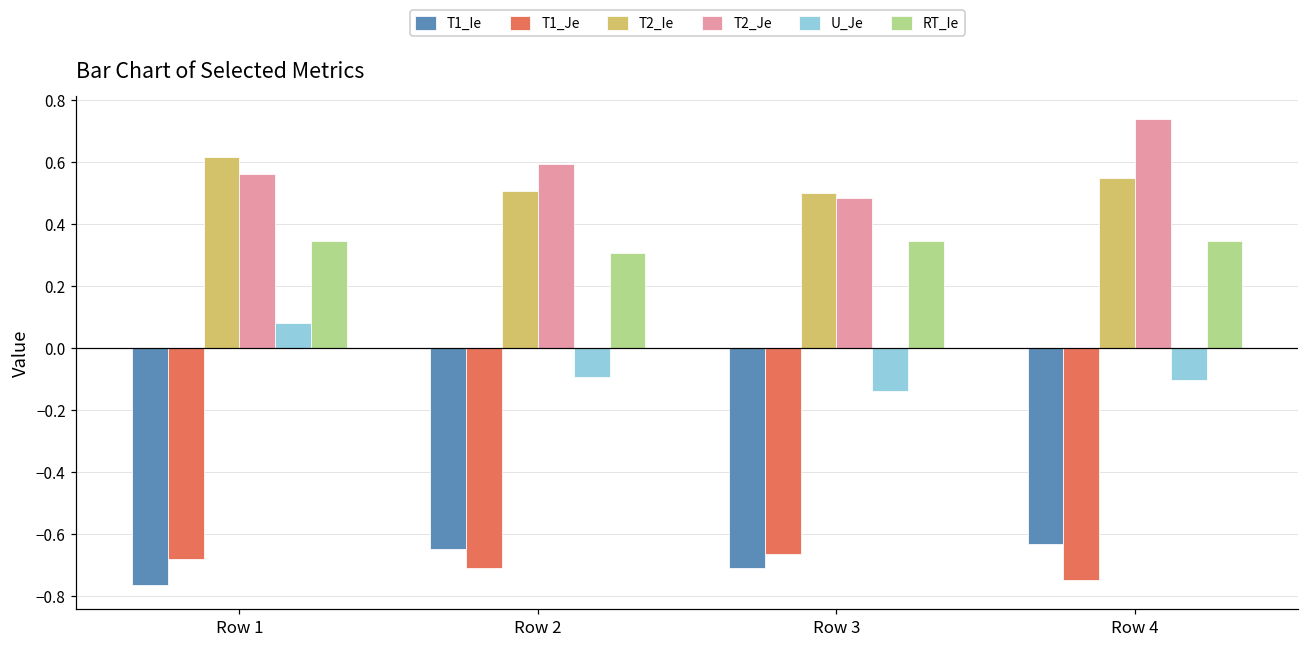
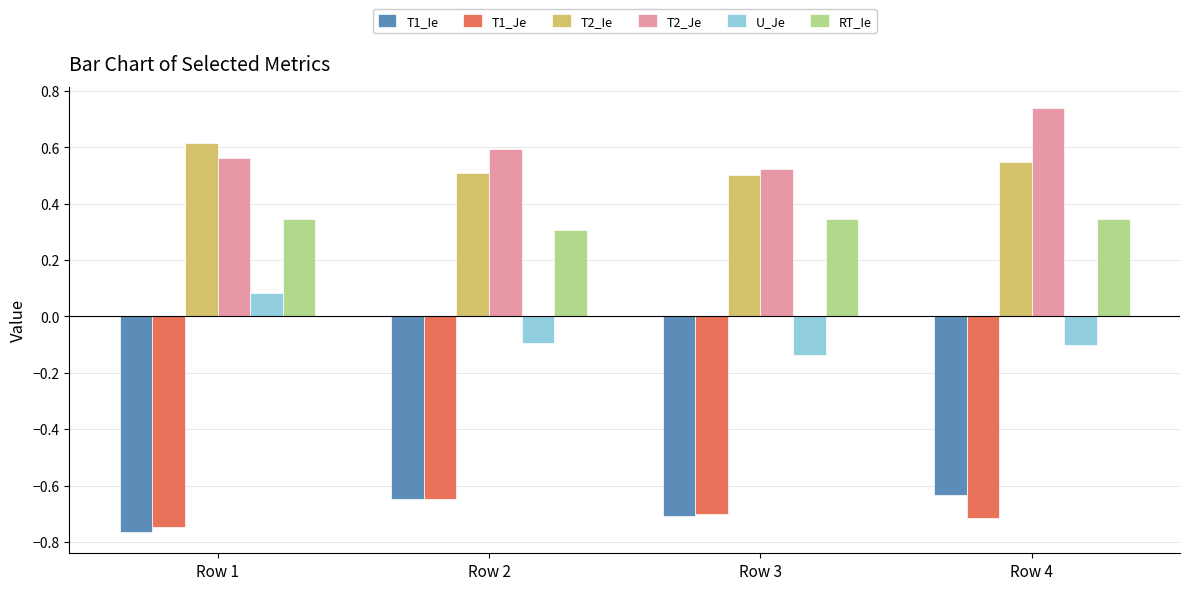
  {
    "T1_Ie": {
      "Row 1": -0.77,
      "Row 2": -0.65,
      "Row 3": -0.71,
      "Row 4": -0.63
    },
    "T1_Je": {
-     "Row 1": -0.68,
-     "Row 2": -0.71,
-     "Row 3": -0.66,
-     "Row 4": -0.75
+     "Row 1": -0.75,
+     "Row 2": -0.65,
+     "Row 3": -0.70,
+     "Row 4": -0.72
    },
    "T2_Je": {
      "Row 1": 0.56,
      "Row 2": 0.60,
-     "Row 3": 0.49,
+     "Row 3": 0.52,
      "Row 4": 0.74
    },
    "U_Je": {
      "Row 1": 0.08,
      "Row 2": -0.09,
      "Row 3": -0.14,
      "Row 4": -0.10
    }
  }
